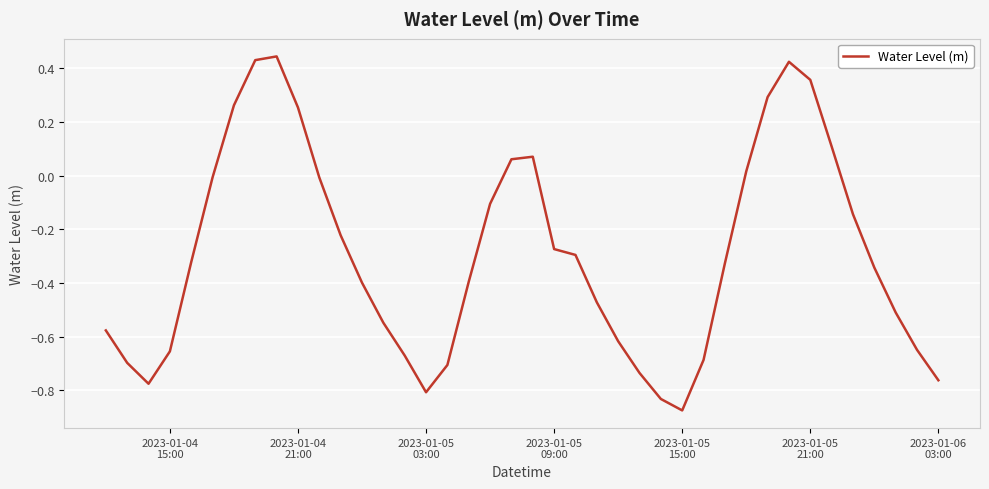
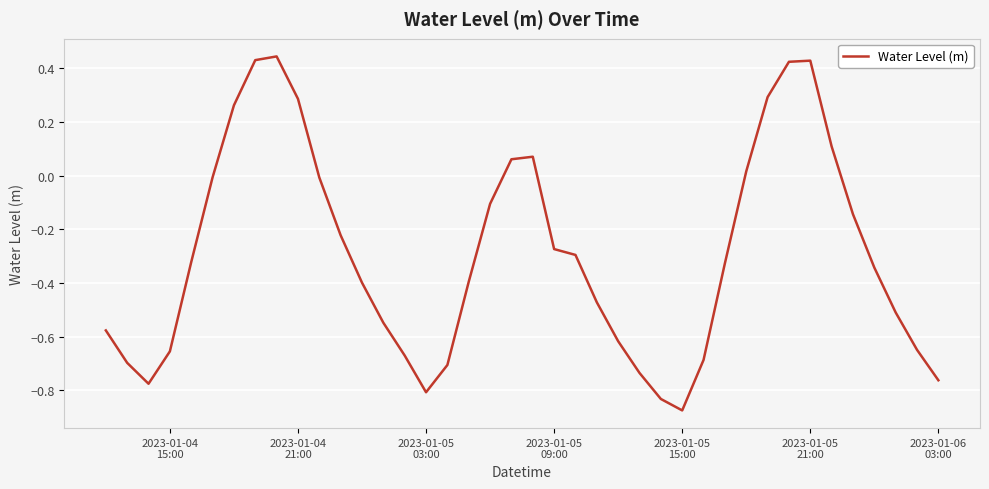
  {
    "2023-01-04 15:00": -0.65,
-   "2023-01-04 21:00": 0.25,
+   "2023-01-04 21:00": 0.29,
    "2023-01-05 03:00": -0.81,
    "2023-01-05 09:00": -0.27,
    "2023-01-05 15:00": -0.88,
-   "2023-01-05 21:00": 0.36,
+   "2023-01-05 21:00": 0.43,
    "2023-01-06 03:00": -0.76
  }
